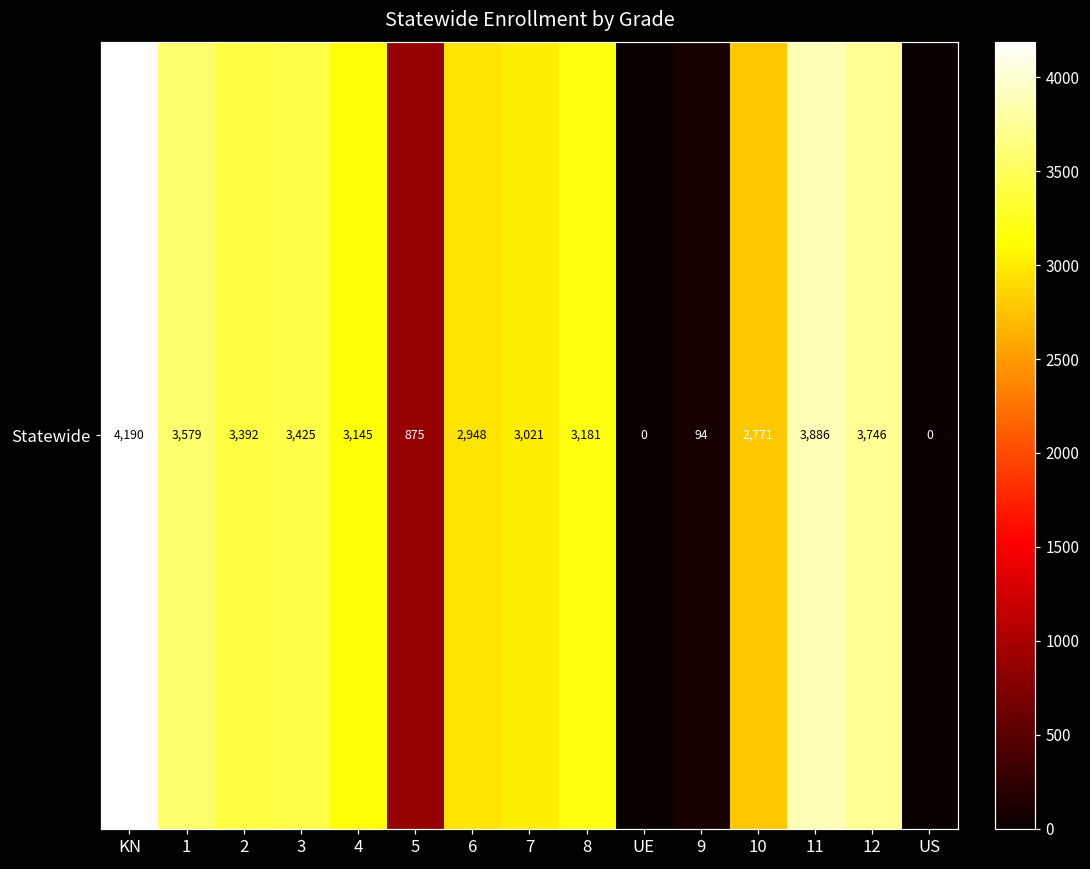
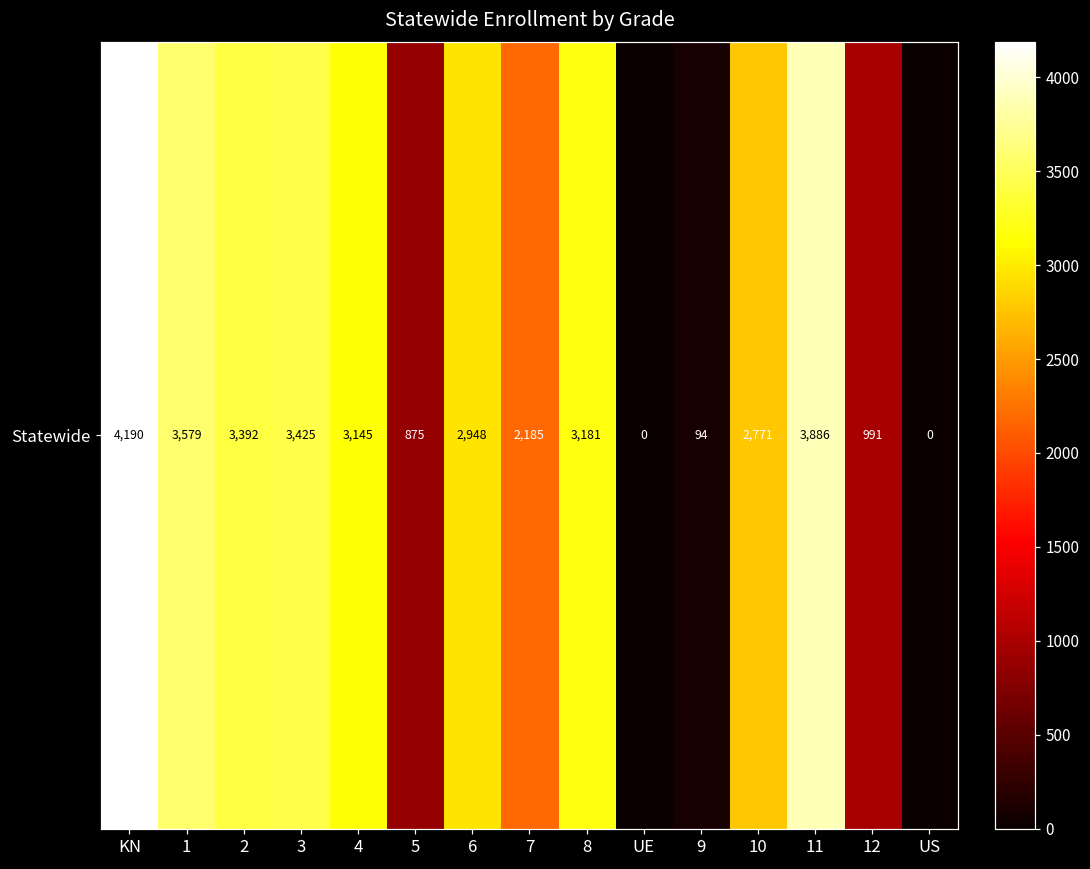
  {
    "Statewide": {
      "KN": "4,190",
      "1": "3,579",
      "2": "3,392",
      "3": "3,425",
      "4": "3,145",
      "5": "875",
      "6": "2,948",
-     "7": "3,021",
+     "7": "2,185",
      "8": "3,181",
      "UE": "0",
      "9": "94",
      "10": "2,771",
      "11": "3,886",
-     "12": "3,746",
+     "12": "991",
      "US": "0"
    }
  }
